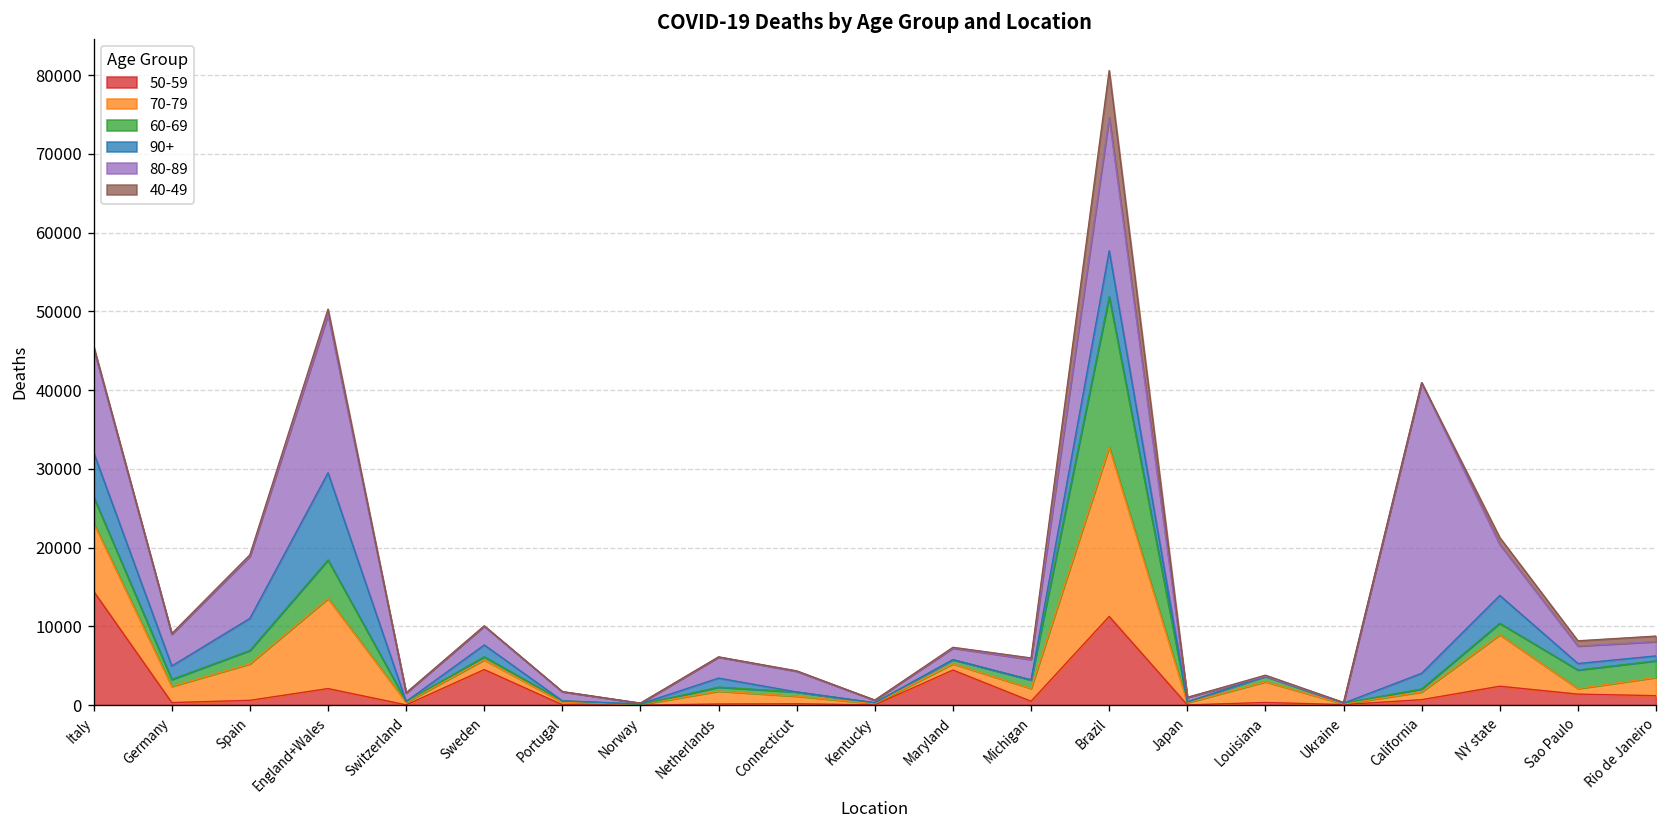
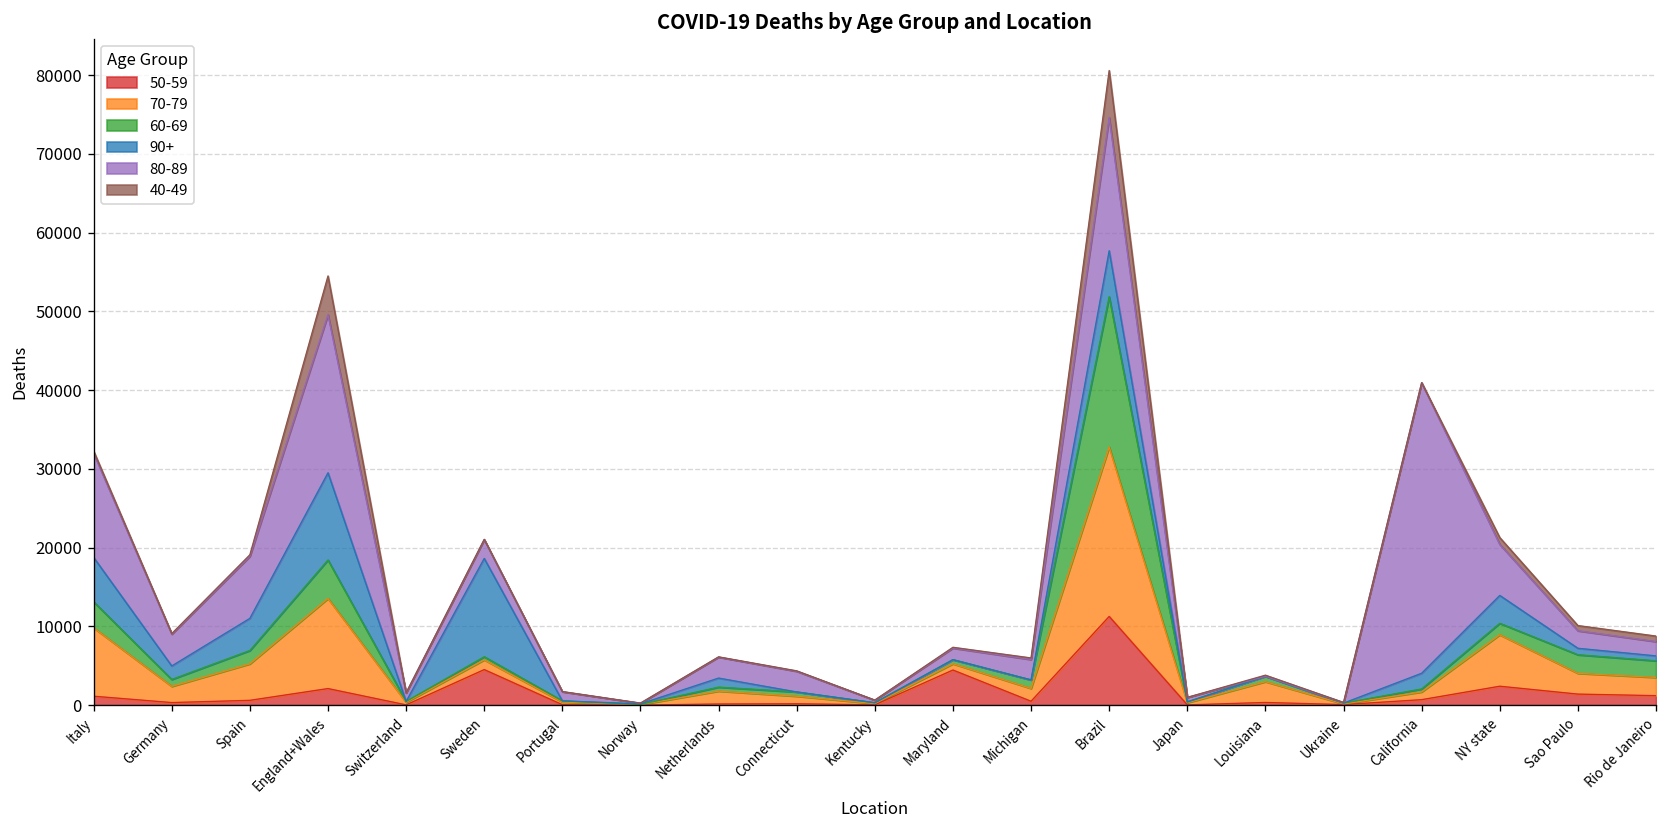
  {
    "50-59": {
-     "Italy": 14000,
+     "Italy": 1000,
      "Germany": 0,
      "Spain": 1000,
      "England+Wales": 2000,
      "Sweden": 5000,
      "Netherlands": 0,
      "Connecticut": 0,
      "Maryland": 4000,
      "Michigan": 0,
      "Brazil": 11000,
      "Louisiana": 0,
      "California": 1000,
      "NY state": 2000,
      "Sao Paulo": 1000,
      "Rio de Janeiro": 1000
    },
    "70-79": {
      "Italy": 9000,
      "Germany": 2000,
      "Spain": 5000,
      "England+Wales": 11000,
      "Sweden": 1000,
      "Netherlands": 2000,
      "Connecticut": 1000,
      "Maryland": 1000,
      "Michigan": 2000,
      "Brazil": 22000,
      "Louisiana": 3000,
      "NY state": 7000,
-     "Sao Paulo": 1000,
+     "Sao Paulo": 3000,
      "Rio de Janeiro": 2000
    },
    "60-69": {
      "Italy": 3000,
      "Germany": 1000,
      "Spain": 2000,
      "England+Wales": 5000,
      "Sweden": 0,
      "Netherlands": 1000,
      "Brazil": 19000,
      "NY state": 1000,
      "Sao Paulo": 2000,
      "Rio de Janeiro": 2000
    },
    "90+": {
      "Italy": 6000,
      "Germany": 2000,
      "Spain": 4000,
      "England+Wales": 11000,
-     "Sweden": 1000,
+     "Sweden": 12000,
      "Netherlands": 1000,
      "Brazil": 6000,
      "California": 2000,
      "NY state": 4000,
      "Sao Paulo": 1000,
      "Rio de Janeiro": 1000
    },
    "80-89": {
      "England+Wales": 20000,
      "Brazil": 17000,
      "NY state": 6000,
      "Sao Paulo": 2000,
      "Rio de Janeiro": 2000
    },
    "40-49": {
-     "England+Wales": 1000,
+     "England+Wales": 5000,
      "Brazil": 6000,
      "NY state": 1000,
      "Sao Paulo": 1000,
      "Rio de Janeiro": 1000
    }
  }
